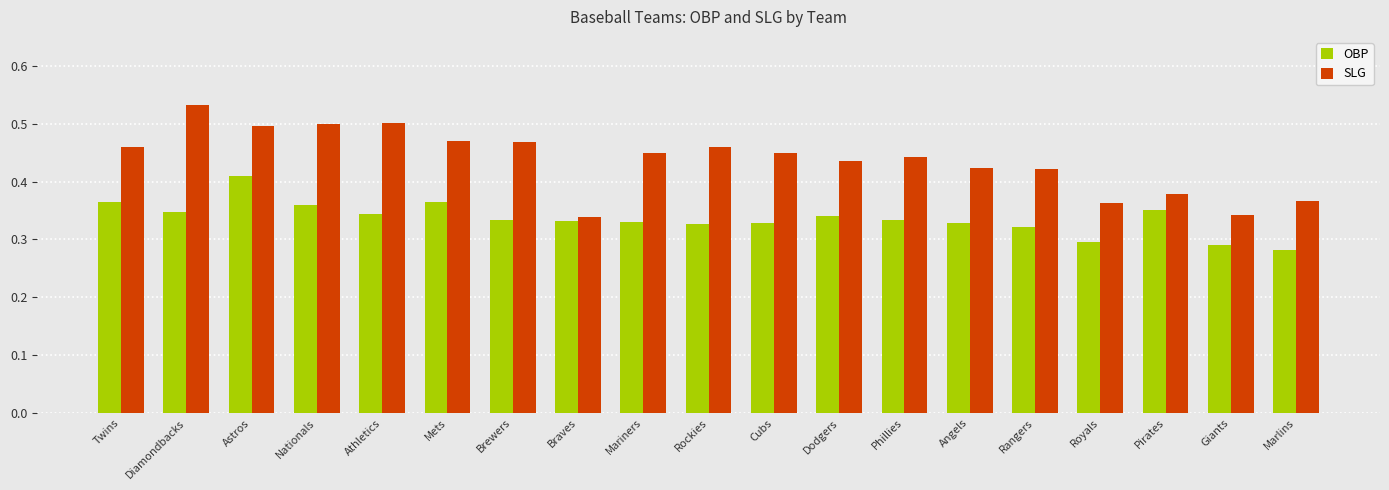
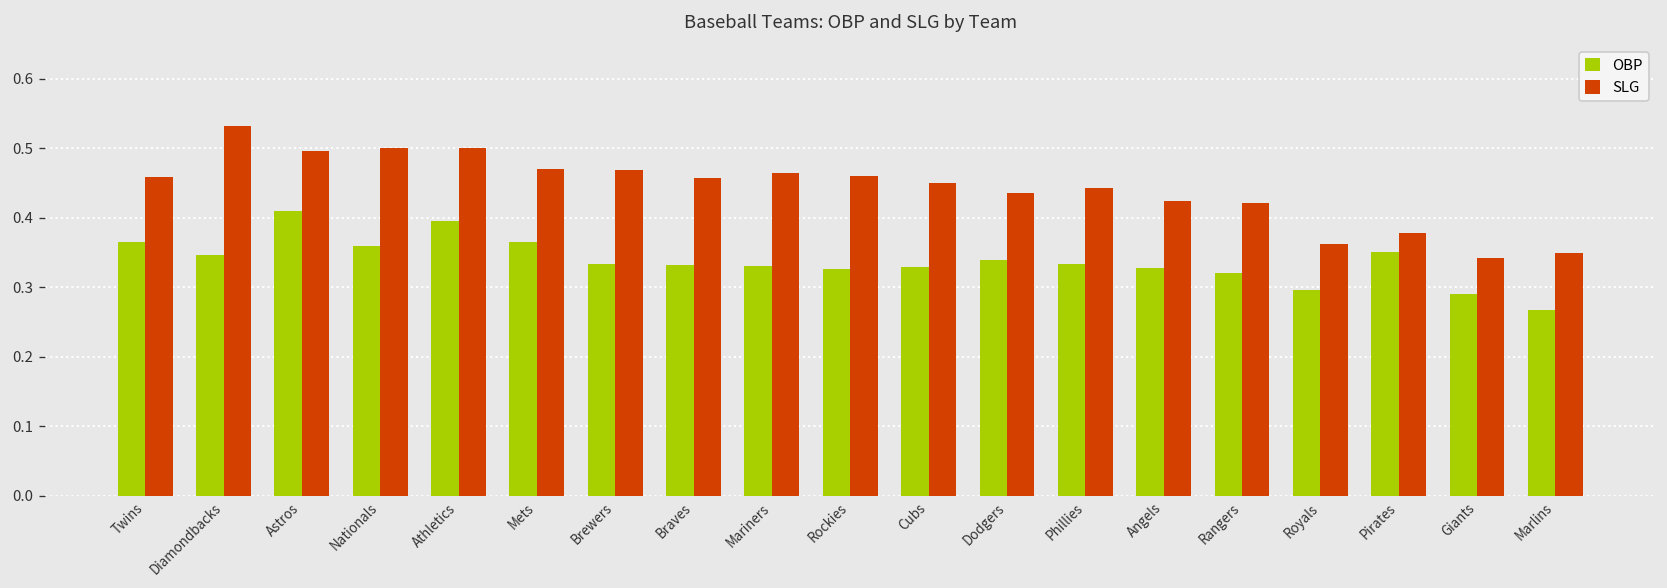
  {
    "OBP": {
      "Twins": 0.37,
      "Diamondbacks": 0.35,
      "Astros": 0.41,
      "Nationals": 0.36,
-     "Athletics": 0.34,
+     "Athletics": 0.40,
      "Mets": 0.37,
      "Brewers": 0.33,
      "Braves": 0.33,
      "Mariners": 0.33,
      "Rockies": 0.33,
      "Cubs": 0.33,
      "Dodgers": 0.34,
      "Phillies": 0.33,
      "Angels": 0.33,
      "Rangers": 0.32,
      "Royals": 0.30,
      "Pirates": 0.35,
      "Giants": 0.29,
-     "Marlins": 0.28
+     "Marlins": 0.27
    },
    "SLG": {
      "Twins": 0.46,
      "Diamondbacks": 0.53,
      "Astros": 0.50,
      "Nationals": 0.50,
      "Athletics": 0.50,
      "Mets": 0.47,
      "Brewers": 0.47,
-     "Braves": 0.34,
-     "Mariners": 0.45,
+     "Braves": 0.46,
+     "Mariners": 0.46,
      "Rockies": 0.46,
      "Cubs": 0.45,
      "Dodgers": 0.44,
      "Phillies": 0.44,
      "Angels": 0.42,
      "Rangers": 0.42,
      "Royals": 0.36,
      "Pirates": 0.38,
      "Giants": 0.34,
-     "Marlins": 0.37
+     "Marlins": 0.35
    }
  }
